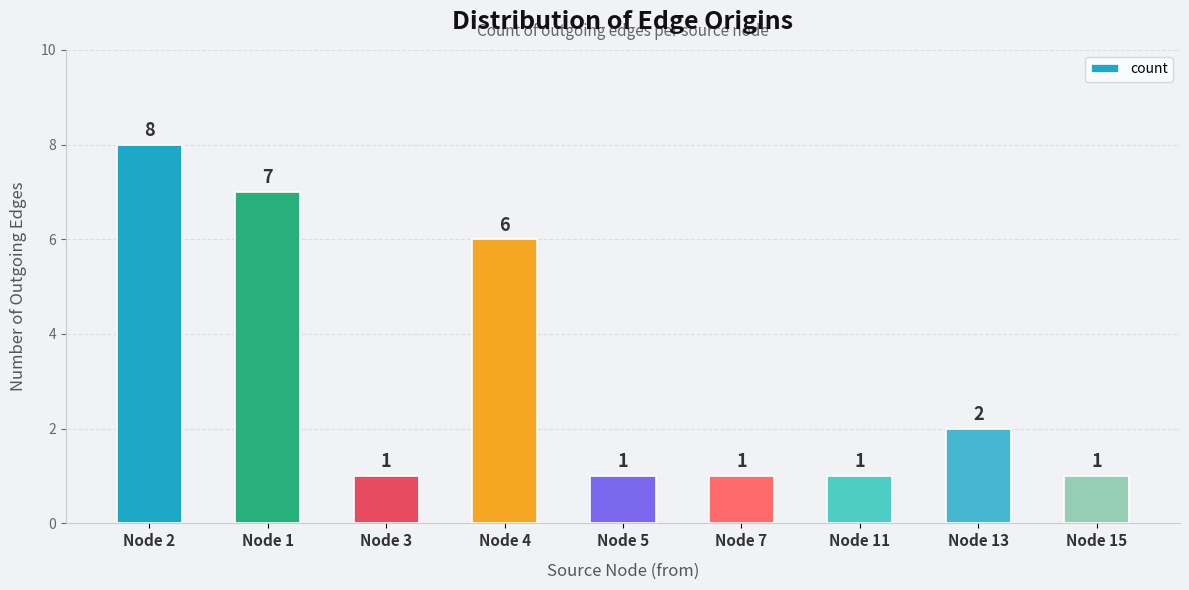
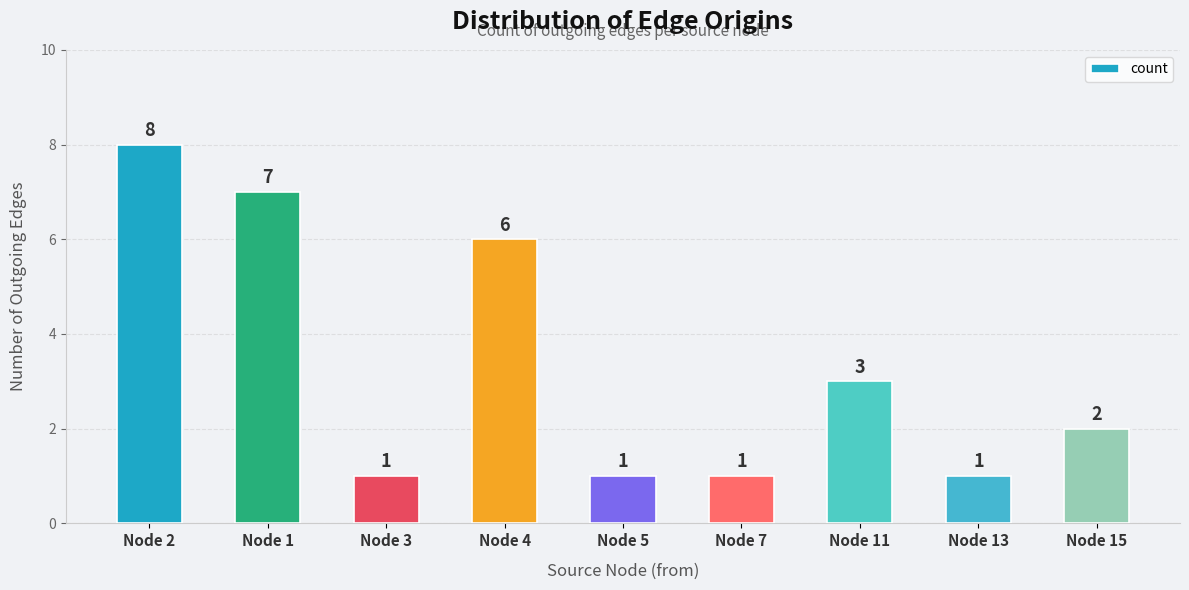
  {
    "Node 2": 8,
    "Node 1": 7,
    "Node 3": 1,
    "Node 4": 6,
    "Node 5": 1,
    "Node 7": 1,
-   "Node 11": 1,
-   "Node 13": 2,
-   "Node 15": 1
+   "Node 11": 3,
+   "Node 13": 1,
+   "Node 15": 2
  }
